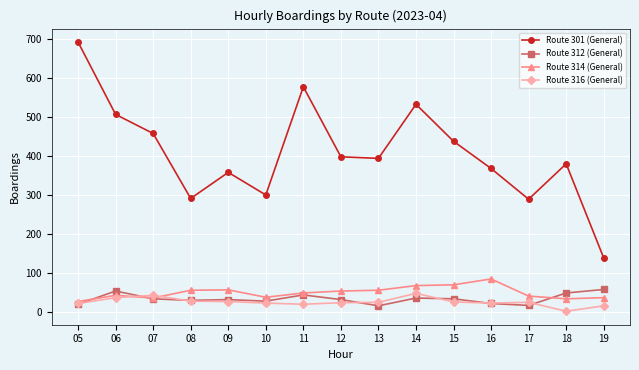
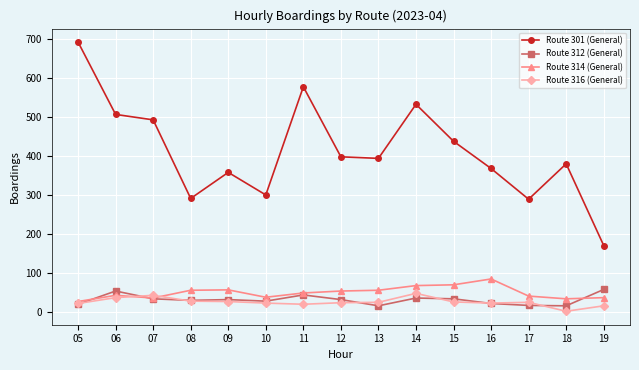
  {
    "Route 301 (General)": {
      "05": 690,
      "06": 510,
-     "07": 460,
+     "07": 490,
      "08": 290,
      "09": 360,
      "10": 300,
      "11": 580,
      "12": 400,
      "13": 390,
      "14": 530,
      "15": 440,
      "16": 370,
      "17": 290,
      "18": 380,
-     "19": 140
+     "19": 170
    },
    "Route 312 (General)": {
      "06": 50,
      "12": 30,
      "13": 20,
      "14": 40,
      "15": 30,
      "17": 20,
-     "18": 50,
+     "18": 20,
      "19": 60
    }
  }
